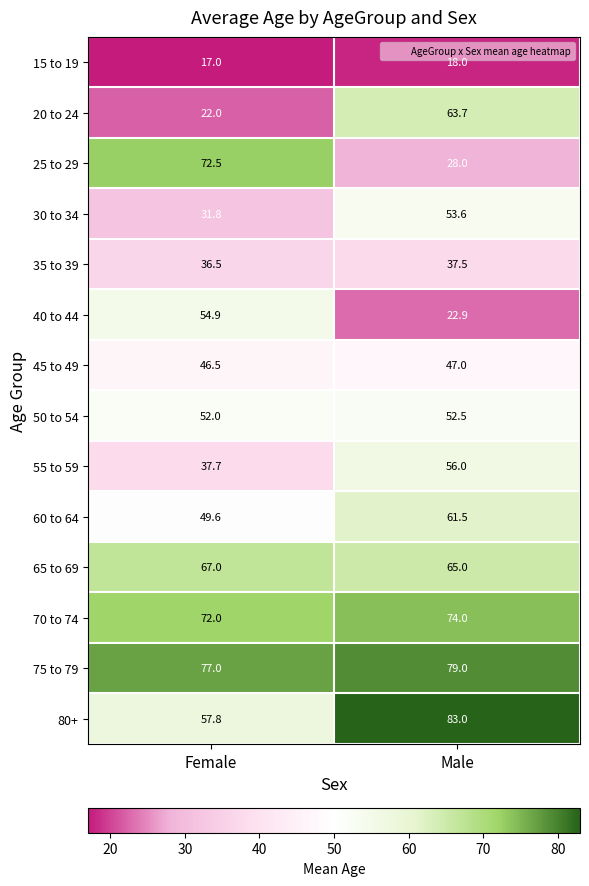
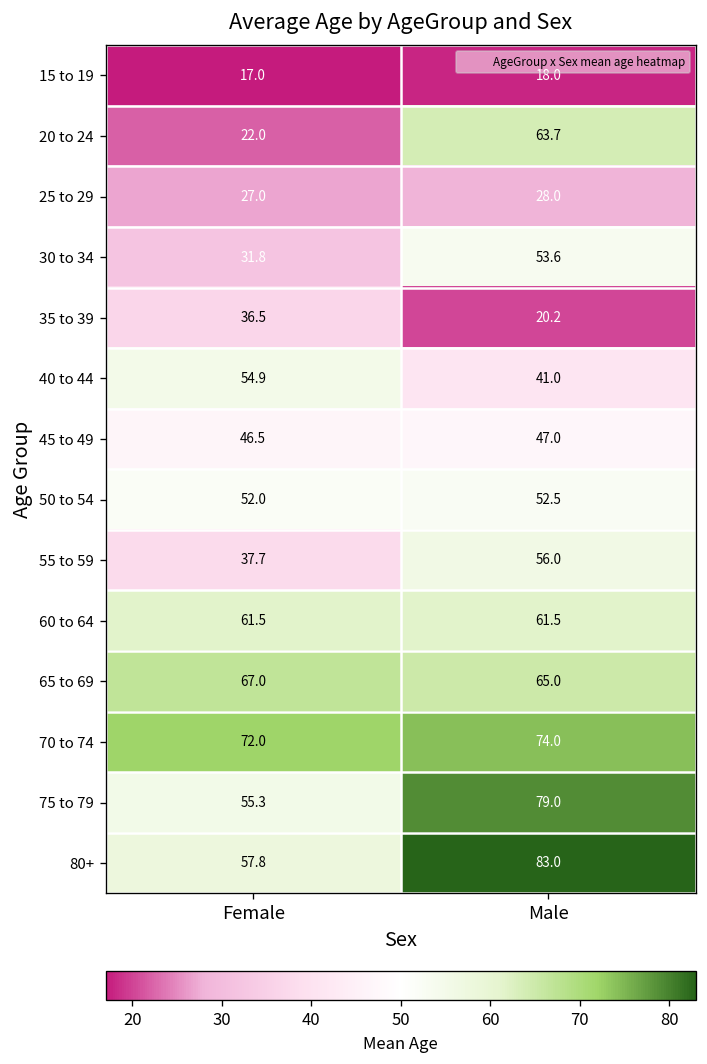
  {
    "15 to 19": {
      "Female": 17.0
    },
    "20 to 24": {
      "Female": 22.0,
      "Male": 63.7
    },
    "25 to 29": {
-     "Female": 72.5,
+     "Female": 27.0,
      "Male": 28.0
    },
    "30 to 34": {
      "Female": 31.8,
      "Male": 53.6
    },
    "35 to 39": {
      "Female": 36.5,
-     "Male": 37.5
+     "Male": 20.2
    },
    "40 to 44": {
      "Female": 54.9,
-     "Male": 22.9
+     "Male": 41.0
    },
    "45 to 49": {
      "Female": 46.5,
      "Male": 47.0
    },
    "50 to 54": {
      "Female": 52.0,
      "Male": 52.5
    },
    "55 to 59": {
      "Female": 37.7,
      "Male": 56.0
    },
    "60 to 64": {
-     "Female": 49.6,
+     "Female": 61.5,
      "Male": 61.5
    },
    "65 to 69": {
      "Female": 67.0,
      "Male": 65.0
    },
    "70 to 74": {
      "Female": 72.0,
      "Male": 74.0
    },
    "75 to 79": {
-     "Female": 77.0,
+     "Female": 55.3,
      "Male": 79.0
    },
    "80+": {
      "Female": 57.8,
      "Male": 83.0
    }
  }
